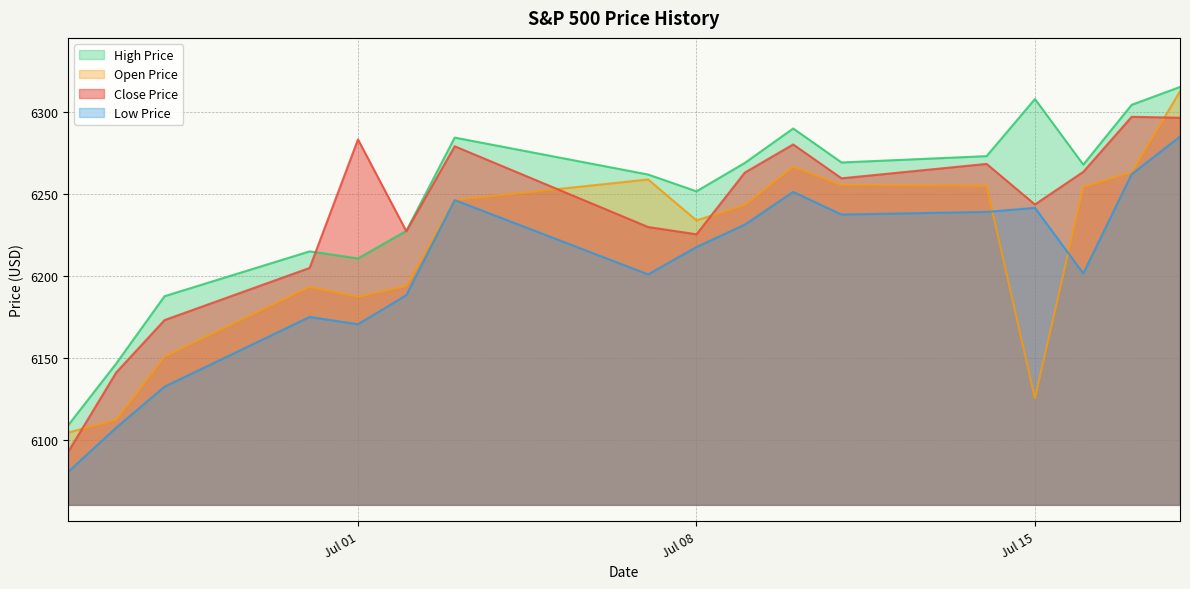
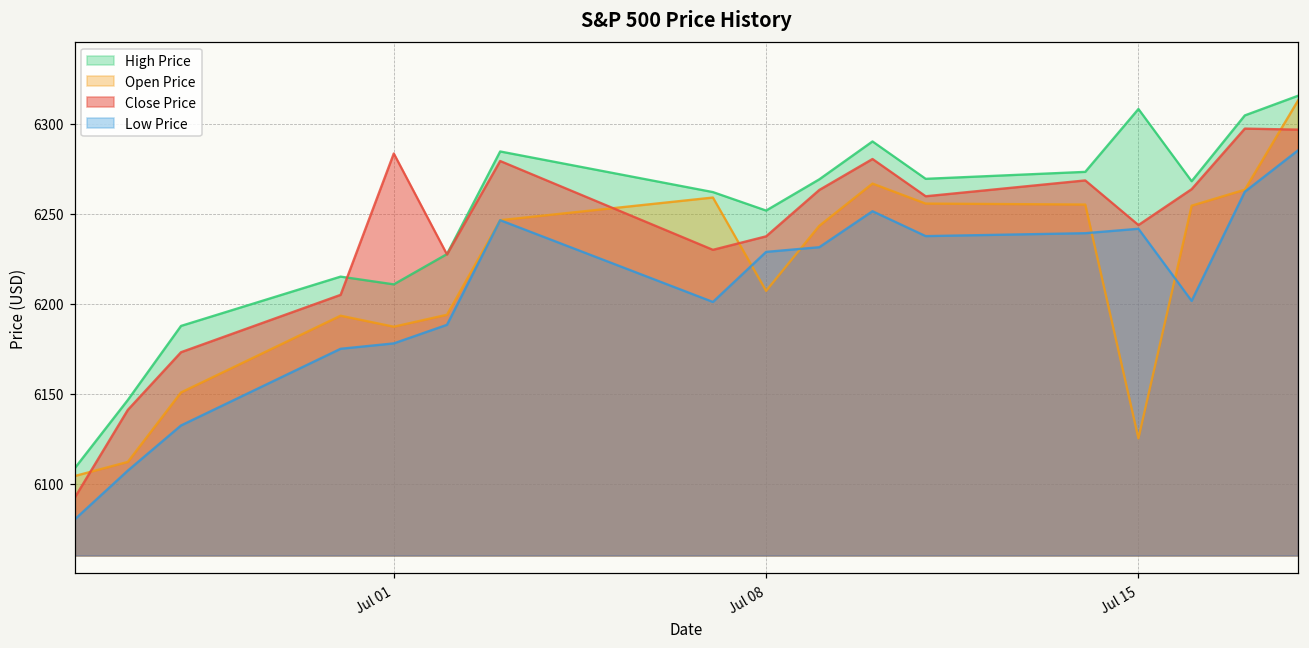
  {
    "High Price": {
      "Jul 01": 6211,
      "Jul 08": 6252,
      "Jul 15": 6308
    },
    "Open Price": {
      "Jul 01": 6187,
-     "Jul 08": 6234,
+     "Jul 08": 6207,
      "Jul 15": 6125
    },
    "Close Price": {
      "Jul 01": 6284,
-     "Jul 08": 6226,
+     "Jul 08": 6237,
      "Jul 15": 6244
    },
    "Low Price": {
-     "Jul 01": 6171,
-     "Jul 08": 6218,
+     "Jul 01": 6178,
+     "Jul 08": 6229,
      "Jul 15": 6242
    }
  }
